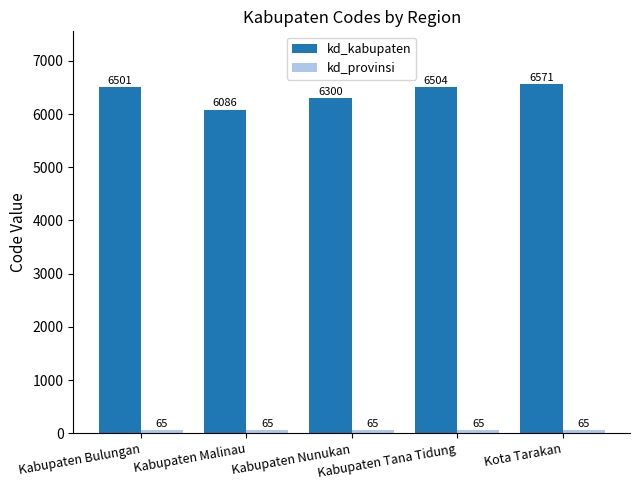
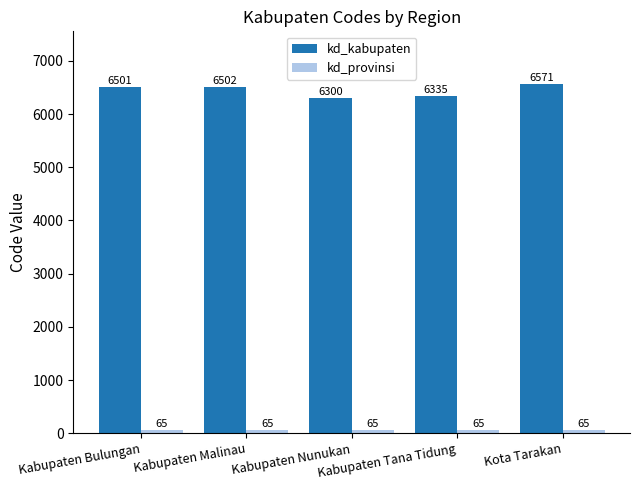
  {
    "kd_kabupaten": {
      "Kabupaten Bulungan": 6501,
-     "Kabupaten Malinau": 6086,
+     "Kabupaten Malinau": 6502,
      "Kabupaten Nunukan": 6300,
-     "Kabupaten Tana Tidung": 6504,
+     "Kabupaten Tana Tidung": 6335,
      "Kota Tarakan": 6571
    },
    "kd_provinsi": {
      "Kabupaten Bulungan": 65,
      "Kabupaten Malinau": 65,
      "Kabupaten Nunukan": 65,
      "Kabupaten Tana Tidung": 65,
      "Kota Tarakan": 65
    }
  }
